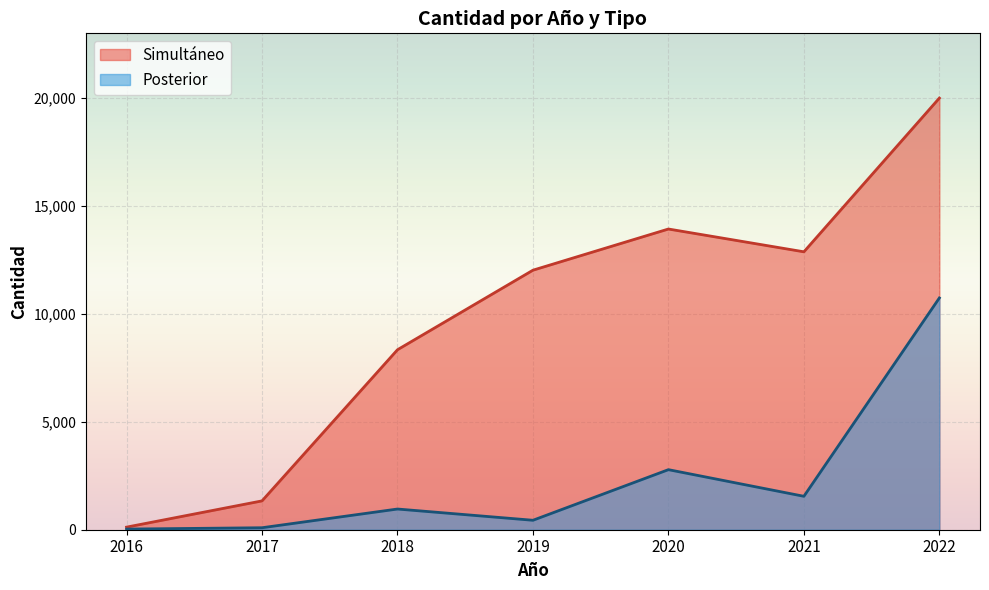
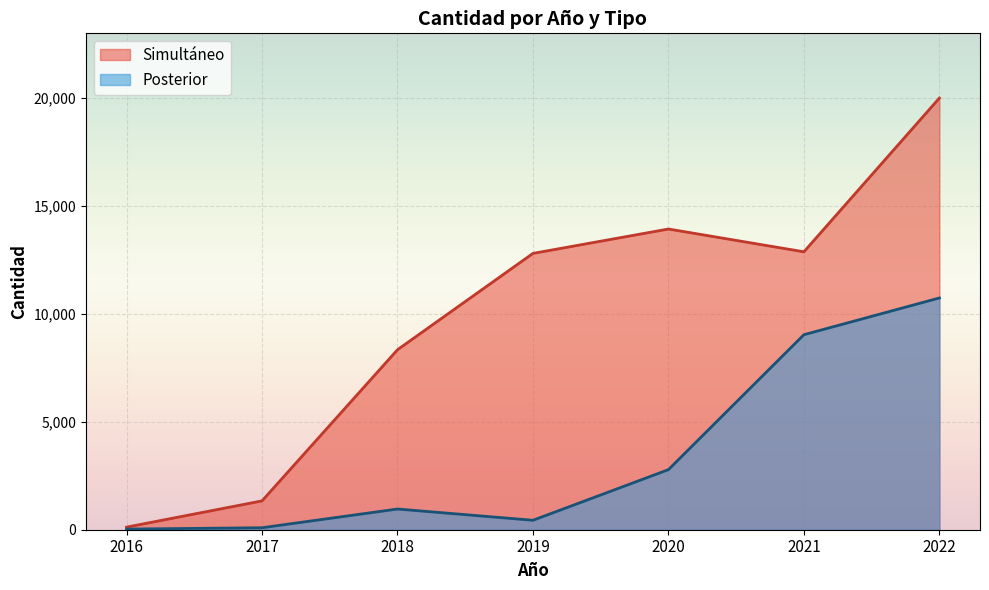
  {
    "Simultáneo": {
      "2017": "1,300",
      "2018": "8,300",
-     "2019": "12,000",
+     "2019": "12,800",
      "2020": "13,900",
      "2021": "12,900",
      "2022": "20,000"
    },
    "Posterior": {
      "2017": "100",
      "2018": "1,000",
      "2019": "400",
      "2020": "2,800",
-     "2021": "1,500",
+     "2021": "9,000",
      "2022": "10,700"
    }
  }
